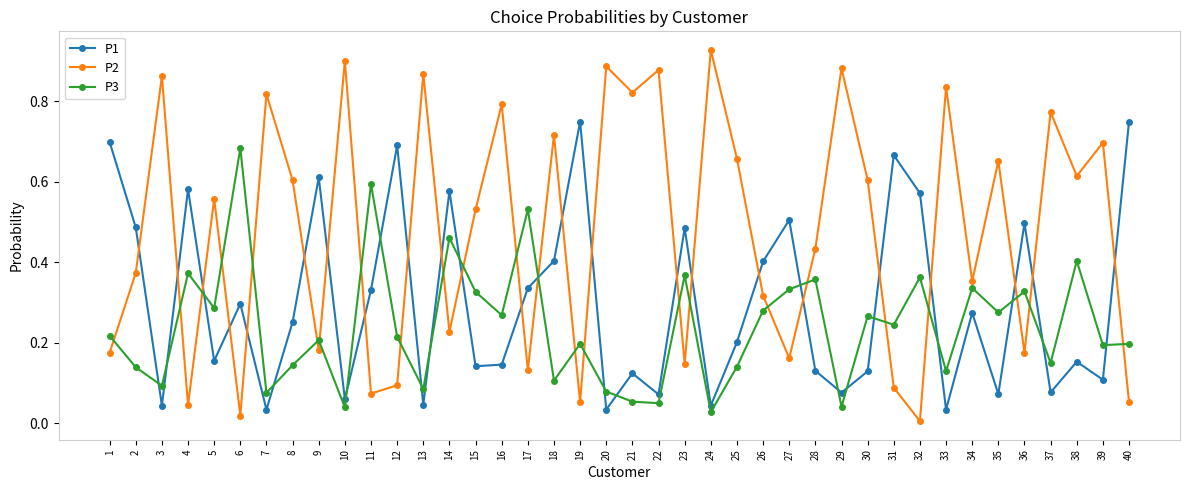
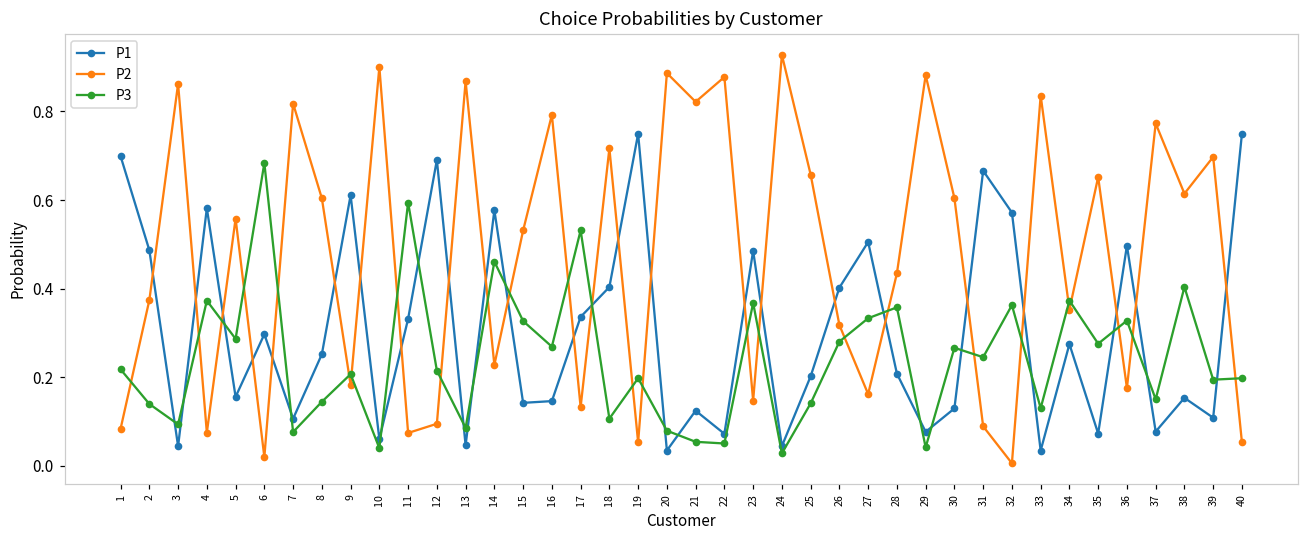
  {
    "P1": {
      "1": 0.70,
      "2": 0.49,
      "3": 0.04,
      "4": 0.58,
      "5": 0.16,
      "6": 0.30,
-     "7": 0.03,
+     "7": 0.11,
      "8": 0.25,
      "9": 0.61,
      "10": 0.06,
      "11": 0.33,
      "12": 0.69,
      "13": 0.05,
      "14": 0.58,
      "15": 0.14,
      "16": 0.15,
      "17": 0.34,
      "18": 0.40,
      "19": 0.75,
      "20": 0.03,
      "21": 0.12,
      "22": 0.07,
      "23": 0.49,
      "24": 0.04,
      "25": 0.20,
      "26": 0.40,
      "27": 0.51,
-     "28": 0.13,
+     "28": 0.21,
      "29": 0.08,
      "30": 0.13,
      "31": 0.67,
      "32": 0.57,
      "33": 0.03,
      "34": 0.27,
      "35": 0.07,
      "36": 0.50,
      "37": 0.08,
      "38": 0.15,
      "39": 0.11,
      "40": 0.75
    },
    "P2": {
-     "1": 0.18,
+     "1": 0.08,
      "2": 0.37,
      "3": 0.86,
-     "4": 0.05,
+     "4": 0.07,
      "5": 0.56,
      "6": 0.02,
      "7": 0.82,
      "8": 0.60,
      "9": 0.18,
      "10": 0.90,
      "11": 0.07,
      "12": 0.09,
      "13": 0.87,
      "14": 0.23,
      "15": 0.53,
      "16": 0.79,
      "17": 0.13,
      "18": 0.72,
      "19": 0.05,
      "20": 0.89,
      "21": 0.82,
      "22": 0.88,
      "23": 0.15,
      "24": 0.93,
      "25": 0.66,
      "26": 0.32,
      "27": 0.16,
      "28": 0.43,
      "29": 0.88,
      "30": 0.60,
      "31": 0.09,
      "32": 0.01,
      "33": 0.84,
      "34": 0.35,
      "35": 0.65,
      "36": 0.18,
      "37": 0.77,
      "38": 0.61,
      "39": 0.70,
      "40": 0.05
    },
    "P3": {
      "1": 0.22,
      "2": 0.14,
      "3": 0.09,
      "4": 0.37,
      "5": 0.29,
      "6": 0.68,
      "7": 0.08,
      "8": 0.14,
      "9": 0.21,
      "10": 0.04,
      "11": 0.59,
      "12": 0.21,
      "13": 0.09,
      "14": 0.46,
      "15": 0.33,
      "16": 0.27,
      "17": 0.53,
      "18": 0.11,
      "19": 0.20,
      "20": 0.08,
      "21": 0.05,
      "22": 0.05,
      "23": 0.37,
      "24": 0.03,
      "25": 0.14,
      "26": 0.28,
      "27": 0.33,
      "28": 0.36,
      "29": 0.04,
      "30": 0.27,
      "31": 0.25,
      "32": 0.36,
      "33": 0.13,
-     "34": 0.34,
+     "34": 0.37,
      "35": 0.28,
      "36": 0.33,
      "37": 0.15,
      "38": 0.40,
      "39": 0.19,
      "40": 0.20
    }
  }
